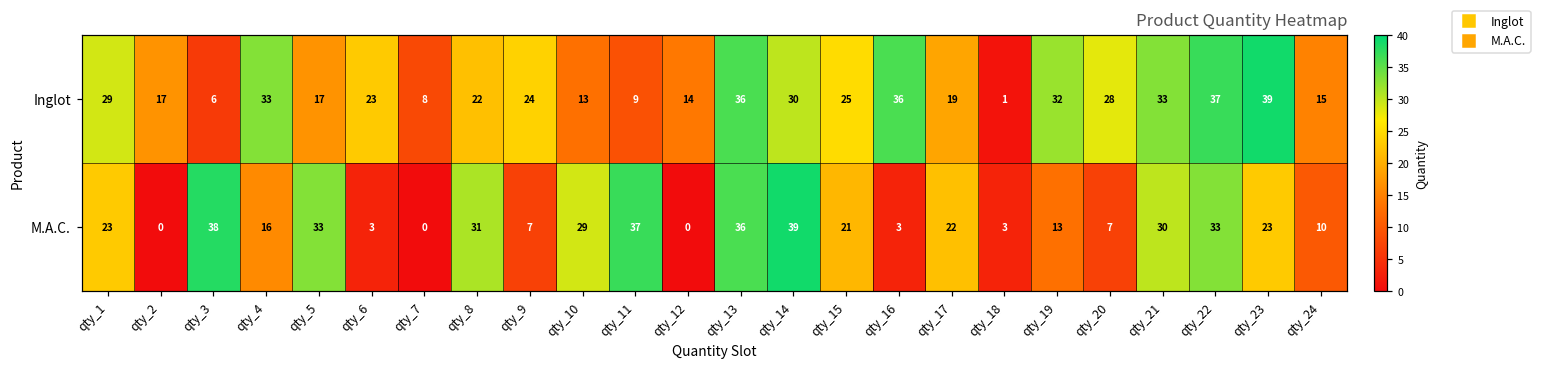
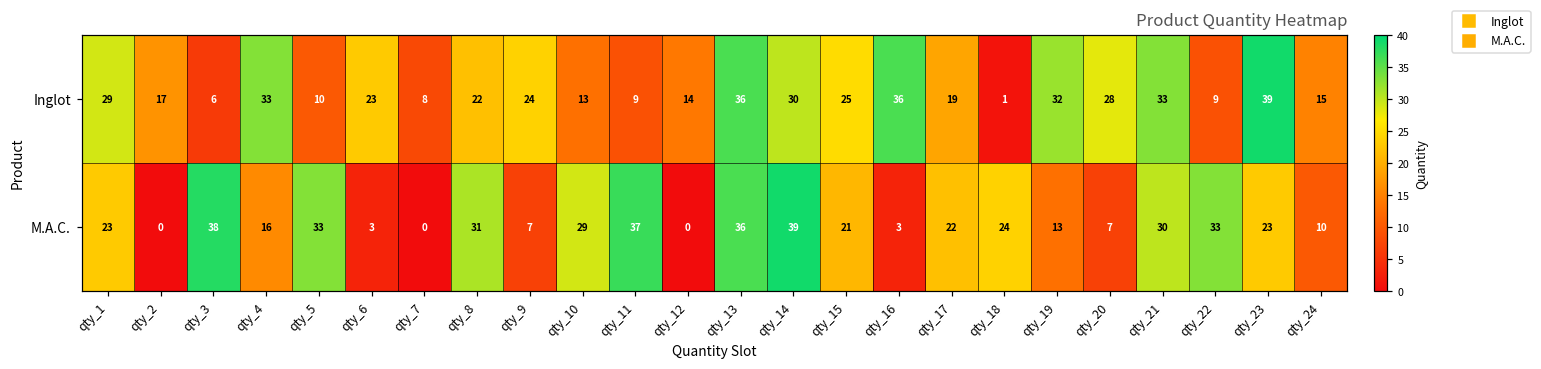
  {
    "Inglot": {
      "qty_1": 29,
      "qty_2": 17,
      "qty_3": 6,
      "qty_4": 33,
-     "qty_5": 17,
+     "qty_5": 10,
      "qty_6": 23,
      "qty_7": 8,
      "qty_8": 22,
      "qty_9": 24,
      "qty_10": 13,
      "qty_11": 9,
      "qty_12": 14,
      "qty_13": 36,
      "qty_14": 30,
      "qty_15": 25,
      "qty_16": 36,
      "qty_17": 19,
      "qty_18": 1,
      "qty_19": 32,
      "qty_20": 28,
      "qty_21": 33,
-     "qty_22": 37,
+     "qty_22": 9,
      "qty_23": 39,
      "qty_24": 15
    },
    "M.A.C.": {
      "qty_1": 23,
      "qty_2": 0,
      "qty_3": 38,
      "qty_4": 16,
      "qty_5": 33,
      "qty_6": 3,
      "qty_7": 0,
      "qty_8": 31,
      "qty_9": 7,
      "qty_10": 29,
      "qty_11": 37,
      "qty_12": 0,
      "qty_13": 36,
      "qty_14": 39,
      "qty_15": 21,
      "qty_16": 3,
      "qty_17": 22,
-     "qty_18": 3,
+     "qty_18": 24,
      "qty_19": 13,
      "qty_20": 7,
      "qty_21": 30,
      "qty_22": 33,
      "qty_23": 23,
      "qty_24": 10
    }
  }
